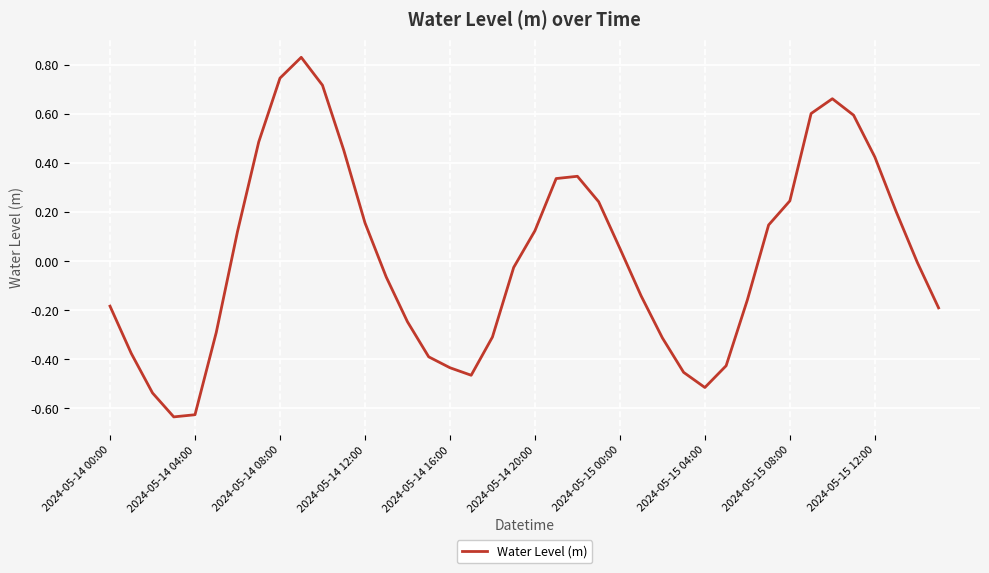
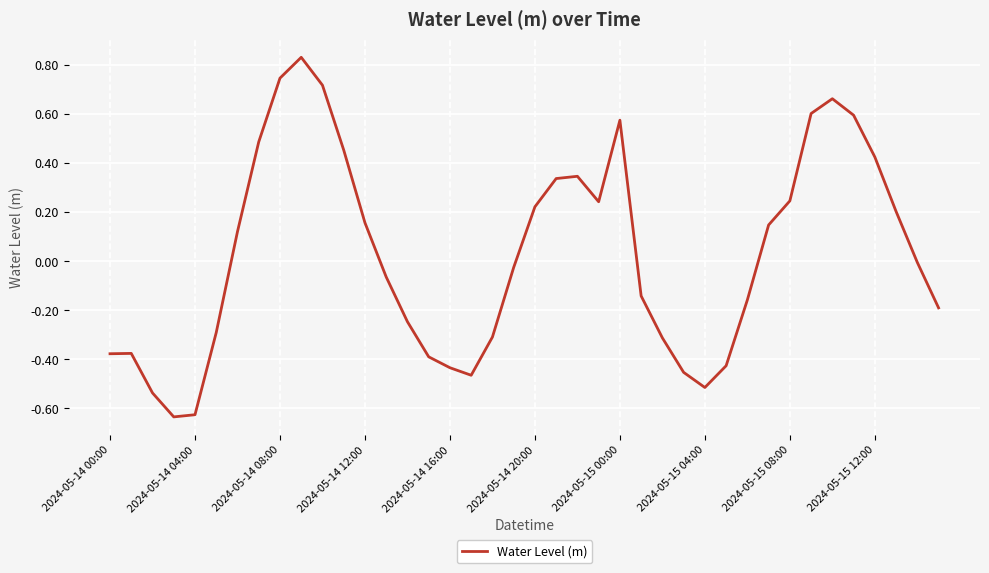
  {
-   "2024-05-14 00:00": -0.18,
+   "2024-05-14 00:00": -0.38,
    "2024-05-14 04:00": -0.63,
    "2024-05-14 08:00": 0.75,
    "2024-05-14 12:00": 0.16,
    "2024-05-14 16:00": -0.43,
-   "2024-05-14 20:00": 0.12,
-   "2024-05-15 00:00": 0.05,
+   "2024-05-14 20:00": 0.22,
+   "2024-05-15 00:00": 0.57,
    "2024-05-15 04:00": -0.52,
    "2024-05-15 08:00": 0.25,
    "2024-05-15 12:00": 0.42
  }
